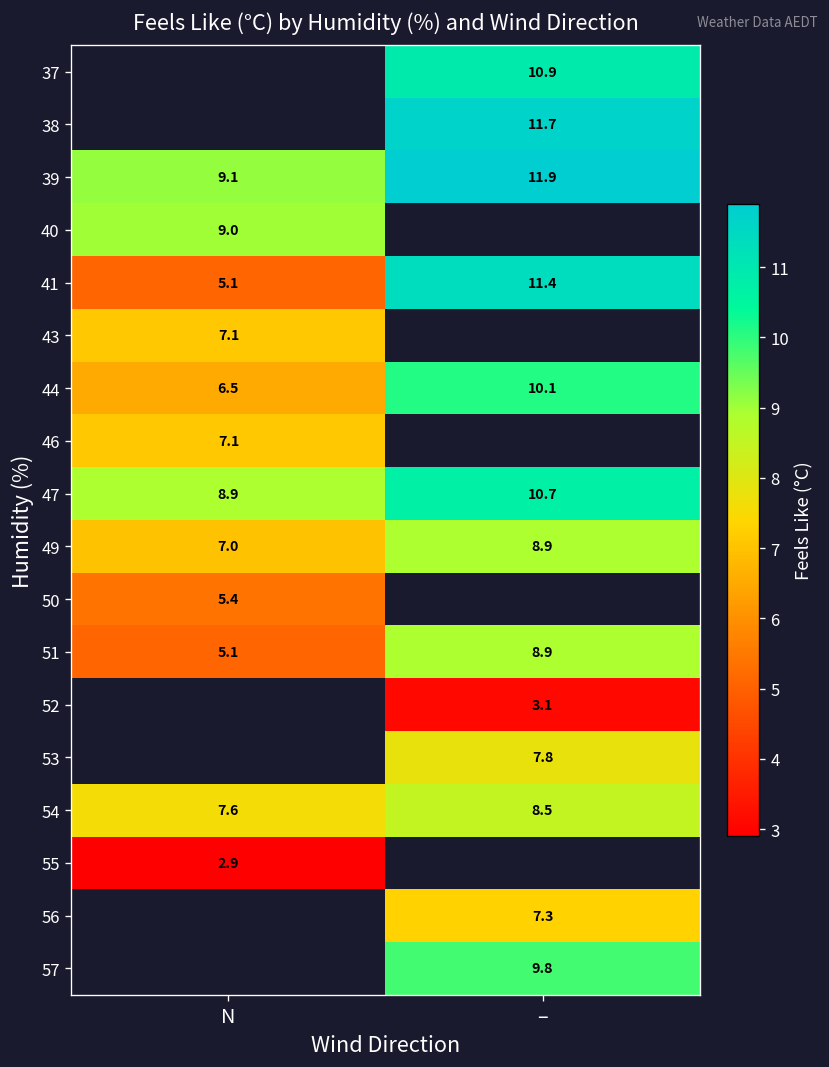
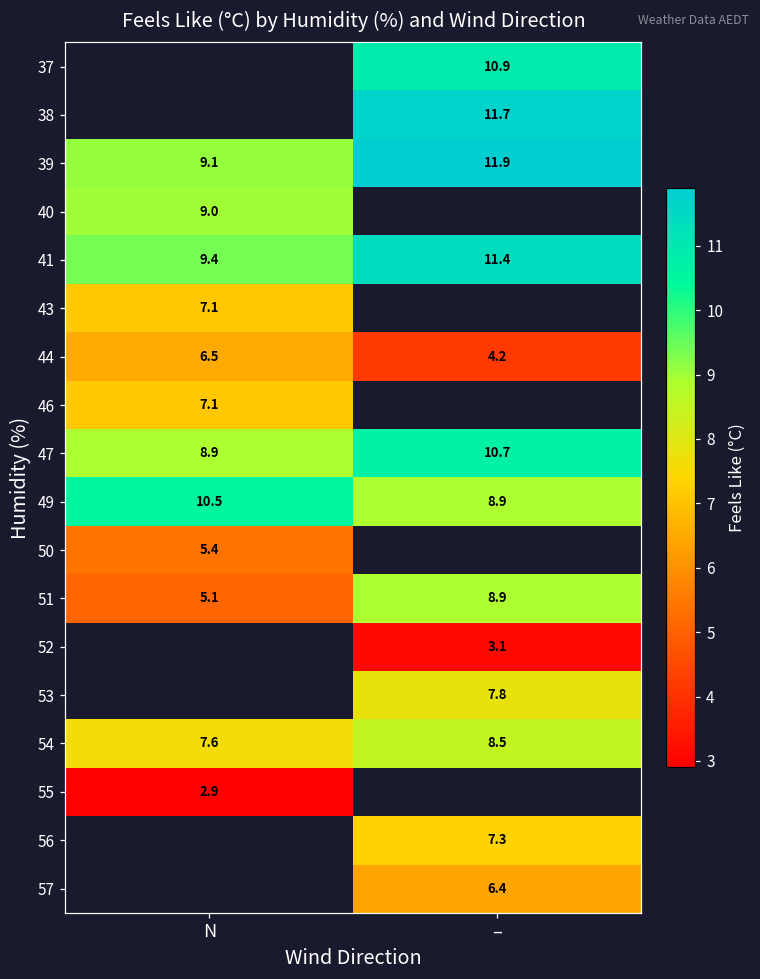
  {
    "37": {
      "–": 10.9
    },
    "38": {
      "–": 11.7
    },
    "39": {
      "N": 9.1,
      "–": 11.9
    },
    "40": {
      "N": 9.0
    },
    "41": {
-     "N": 5.1,
+     "N": 9.4,
      "–": 11.4
    },
    "43": {
      "N": 7.1
    },
    "44": {
      "N": 6.5,
-     "–": 10.1
+     "–": 4.2
    },
    "46": {
      "N": 7.1
    },
    "47": {
      "N": 8.9,
      "–": 10.7
    },
    "49": {
-     "N": 7.0,
+     "N": 10.5,
      "–": 8.9
    },
    "50": {
      "N": 5.4
    },
    "51": {
      "N": 5.1,
      "–": 8.9
    },
    "52": {
      "–": 3.1
    },
    "53": {
      "–": 7.8
    },
    "54": {
      "N": 7.6,
      "–": 8.5
    },
    "55": {
      "N": 2.9
    },
    "56": {
      "–": 7.3
    },
    "57": {
-     "–": 9.8
+     "–": 6.4
    }
  }
